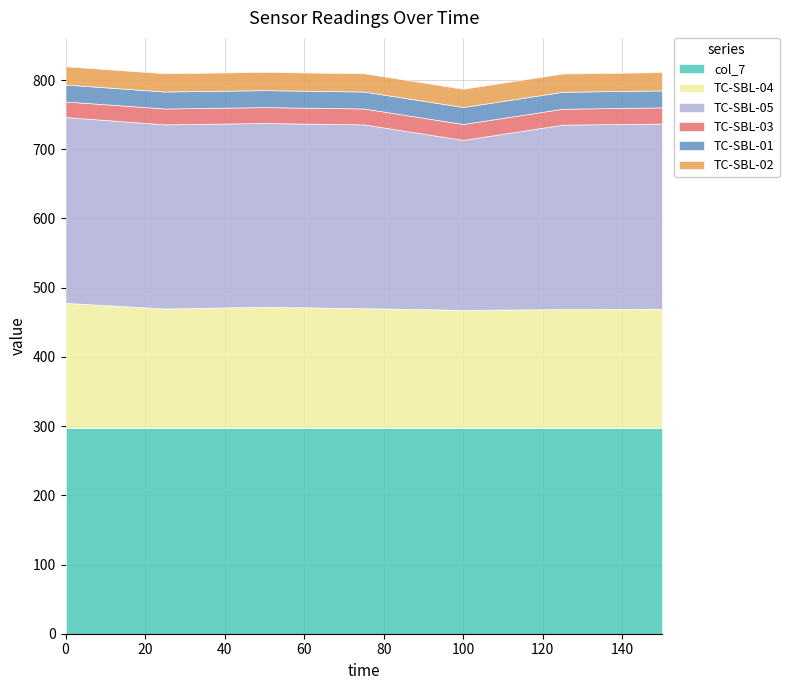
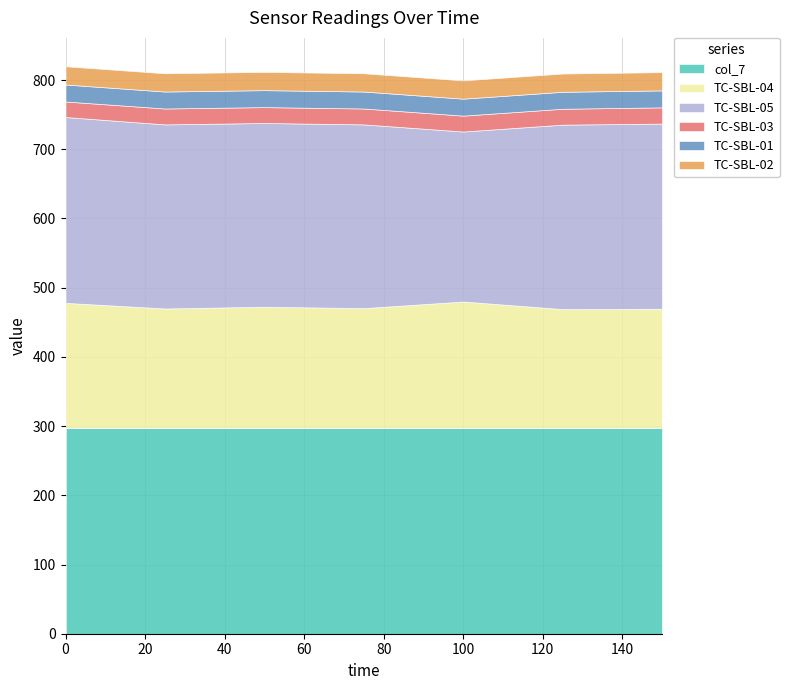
  {
    "col_7": {
      "0": 300,
      "100": 300
    },
    "TC-SBL-04": {
      "0": 180,
-     "100": 170
+     "100": 180
    },
    "TC-SBL-05": {
      "0": 270,
      "100": 250
    },
    "TC-SBL-01": {
      "0": 20,
      "100": 20
    }
  }
